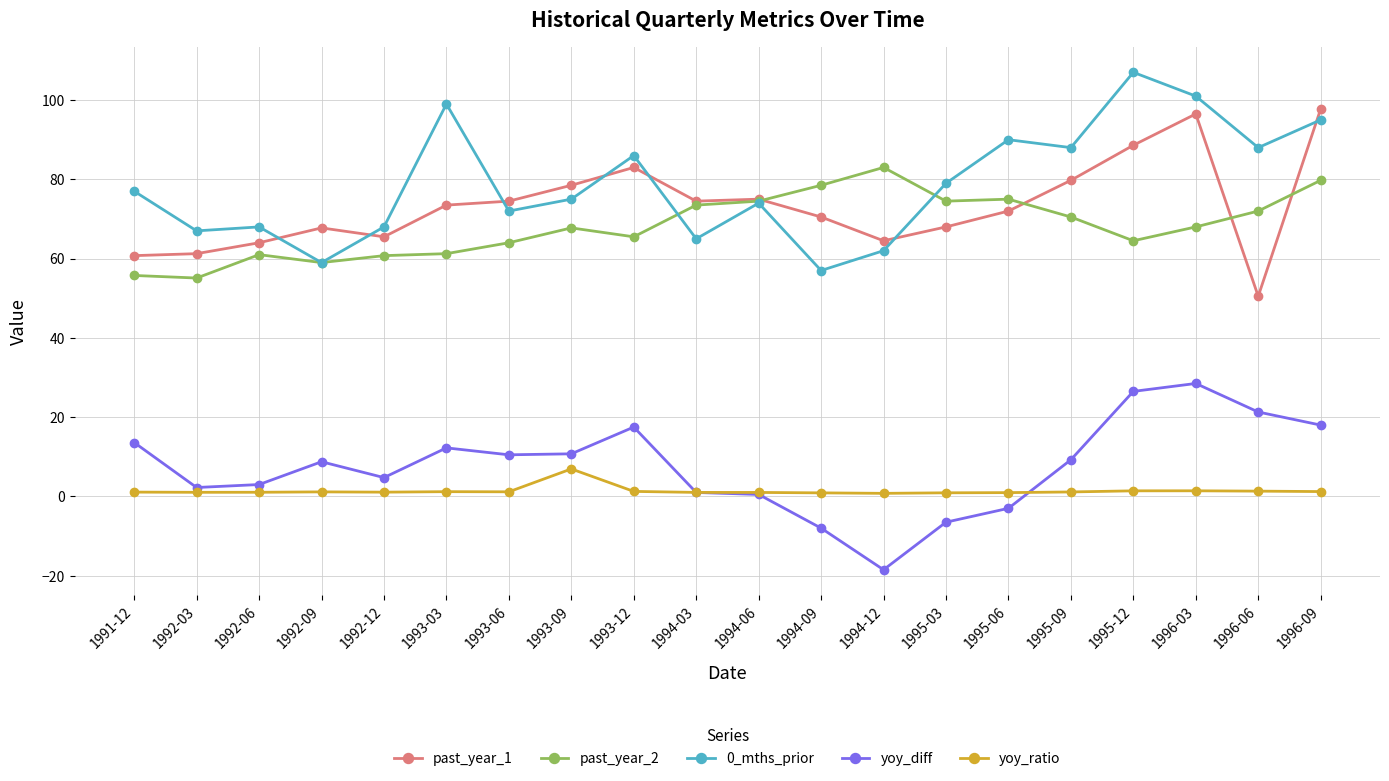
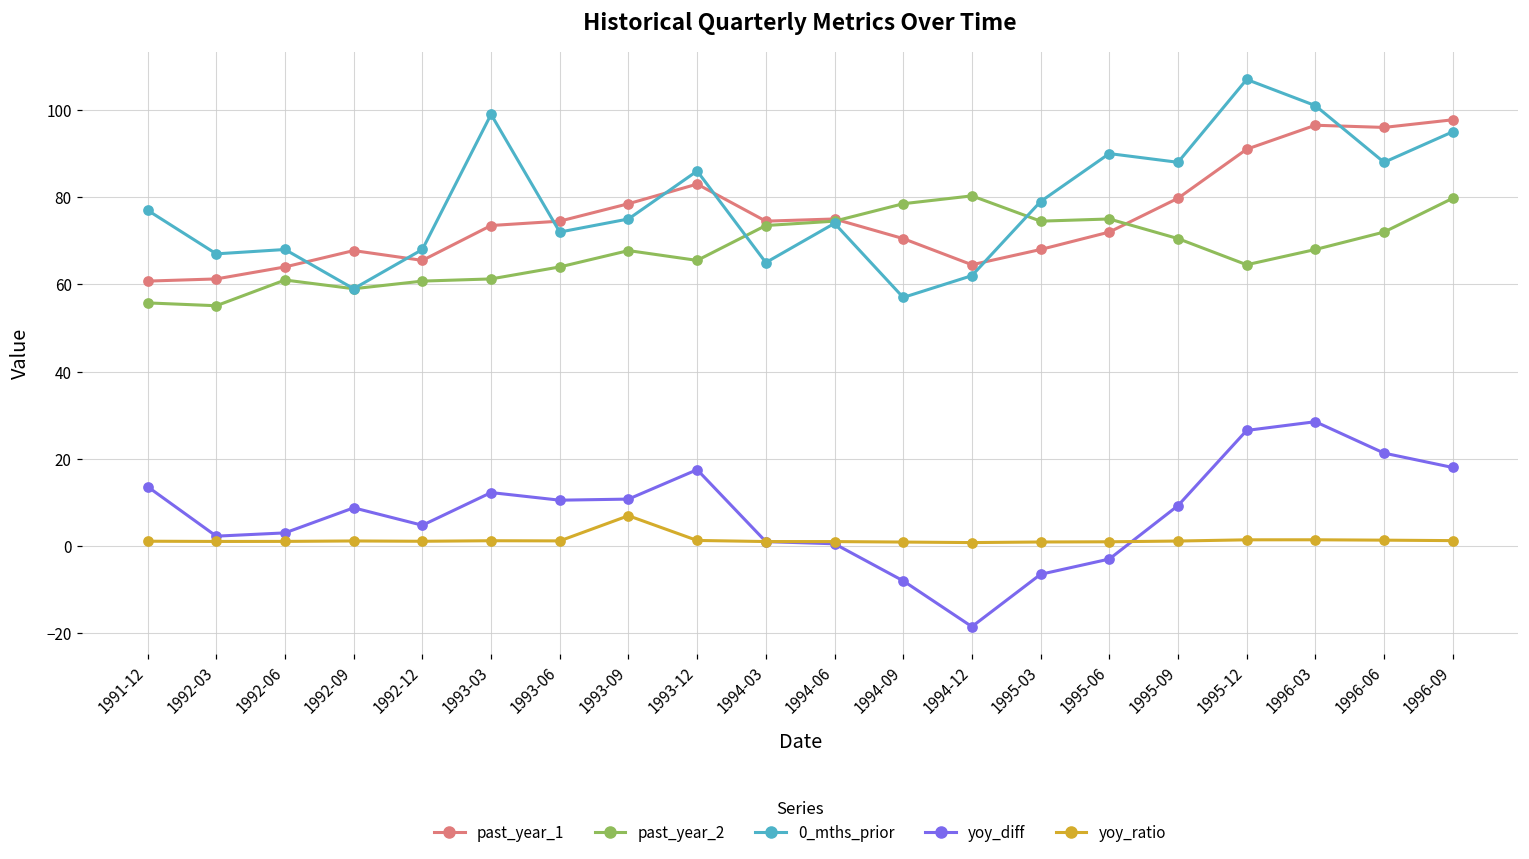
  {
    "past_year_1": {
      "1991-12": 61,
      "1992-03": 61,
      "1992-06": 64,
      "1992-09": 68,
      "1992-12": 66,
      "1993-03": 74,
      "1993-06": 75,
      "1993-09": 79,
      "1993-12": 83,
      "1994-03": 75,
      "1994-09": 71,
      "1994-12": 65,
      "1995-03": 68,
      "1995-06": 72,
      "1995-09": 80,
-     "1995-12": 89,
+     "1995-12": 91,
      "1996-03": 97,
-     "1996-06": 51,
+     "1996-06": 96,
      "1996-09": 98
    },
    "past_year_2": {
      "1991-12": 56,
      "1992-03": 55,
      "1992-06": 61,
      "1992-12": 61,
      "1993-03": 61,
      "1993-06": 64,
      "1993-09": 68,
      "1993-12": 66,
      "1994-03": 74,
      "1994-09": 79,
-     "1994-12": 83,
+     "1994-12": 80,
      "1995-03": 75,
      "1995-06": 75,
      "1995-09": 71,
      "1995-12": 65,
      "1996-03": 68,
      "1996-06": 72,
      "1996-09": 80
    },
    "0_mths_prior": {
      "1991-12": 77,
      "1992-03": 67,
      "1992-06": 68,
      "1992-12": 68,
      "1993-03": 99,
      "1993-06": 72,
      "1993-09": 75,
      "1993-12": 86,
      "1994-03": 65,
      "1994-09": 57,
      "1994-12": 62,
      "1995-03": 79,
      "1995-06": 90,
      "1995-09": 88,
      "1995-12": 107,
      "1996-03": 101,
      "1996-06": 88,
      "1996-09": 95
    },
    "yoy_diff": {
      "1991-12": 14,
      "1992-03": 2,
      "1992-06": 3,
      "1992-09": 9,
      "1992-12": 5,
      "1993-03": 12,
      "1993-06": 11,
      "1993-09": 11,
      "1993-12": 18,
      "1994-09": -8,
      "1994-12": -19,
      "1995-03": -7,
      "1995-06": -3,
      "1995-09": 9,
      "1995-12": 27,
      "1996-03": 29,
      "1996-06": 21,
      "1996-09": 18
    },
    "yoy_ratio": {
      "1991-12": 1,
      "1992-03": 1,
      "1992-06": 1,
      "1992-09": 1,
      "1992-12": 1,
      "1993-03": 1,
      "1993-06": 1,
      "1993-09": 7,
      "1993-12": 1,
      "1994-09": 1,
      "1994-12": 1,
      "1995-03": 1,
      "1995-06": 1,
      "1995-09": 1,
      "1995-12": 1,
      "1996-03": 1,
      "1996-06": 1,
      "1996-09": 1
    }
  }
